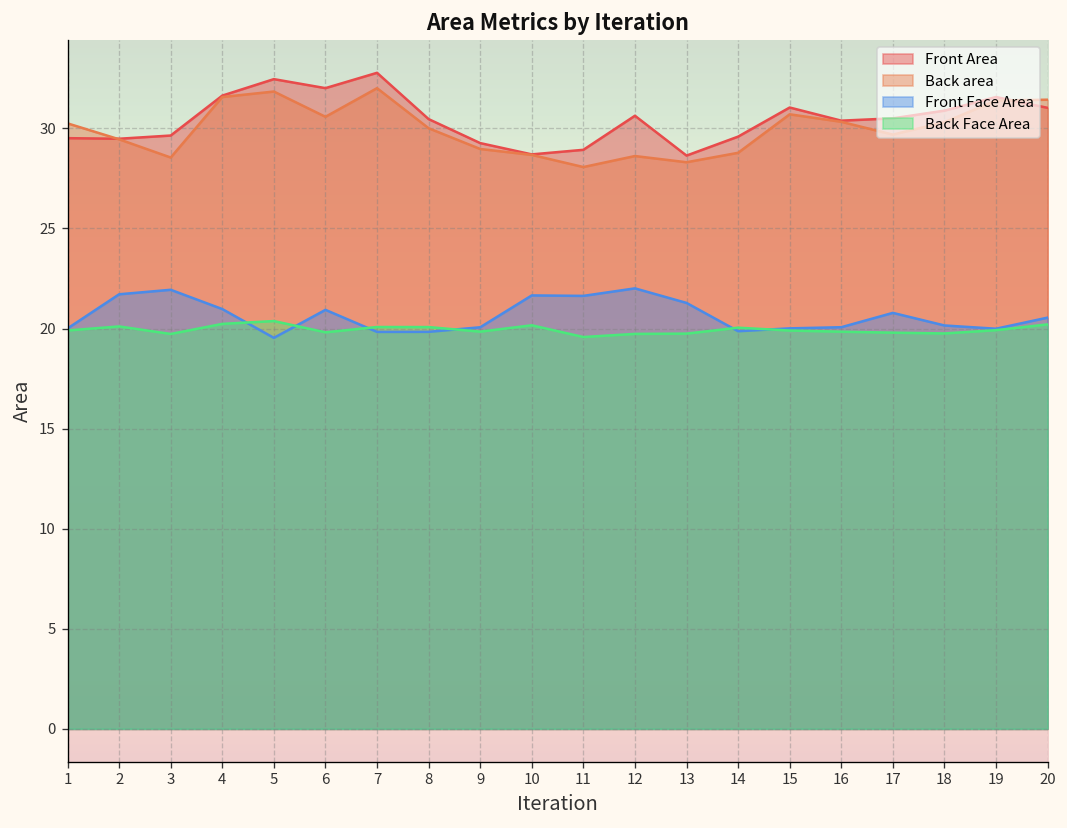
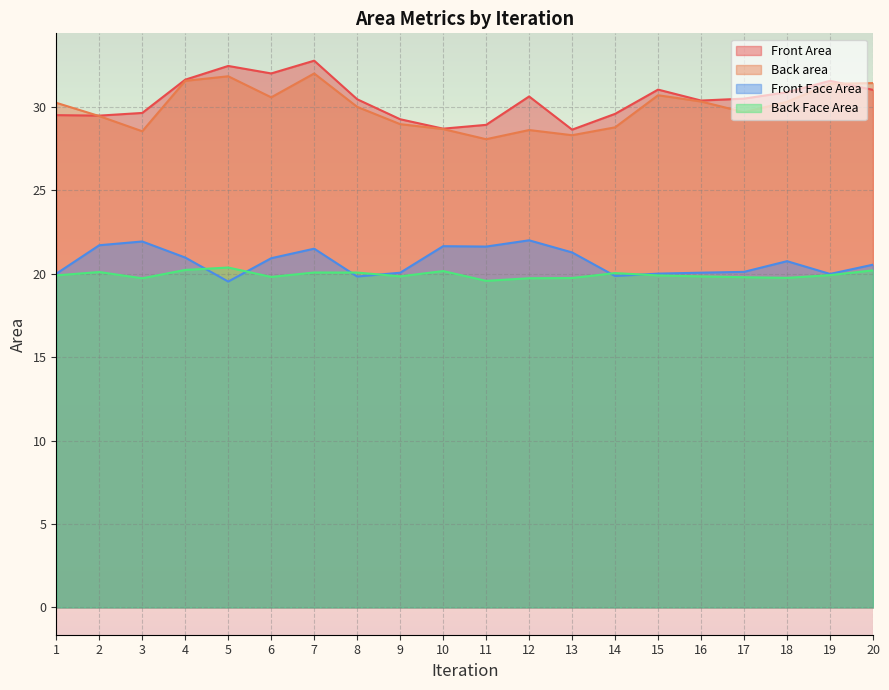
  {
    "Front Face Area": {
      "2": 21.7,
      "3": 21.9,
      "4": 21.0,
      "5": 19.5,
      "6": 20.9,
-     "7": 19.8,
+     "7": 21.5,
      "8": 19.8,
      "9": 20.1,
      "10": 21.7,
      "11": 21.6,
      "12": 22.0,
      "13": 21.3,
      "14": 19.9,
      "16": 20.1,
-     "17": 20.8,
-     "18": 20.2,
+     "17": 20.1,
+     "18": 20.8,
      "20": 20.5
    },
    "Back Face Area": {
      "2": 20.1,
      "3": 19.7,
      "4": 20.2,
      "5": 20.4,
      "6": 19.8,
      "7": 20.1,
      "8": 20.1,
      "9": 19.8,
      "10": 20.2,
      "11": 19.6,
      "12": 19.7,
      "13": 19.7,
      "14": 20.0,
      "16": 19.8,
      "17": 19.8,
      "18": 19.8,
      "20": 20.2
    }
  }
